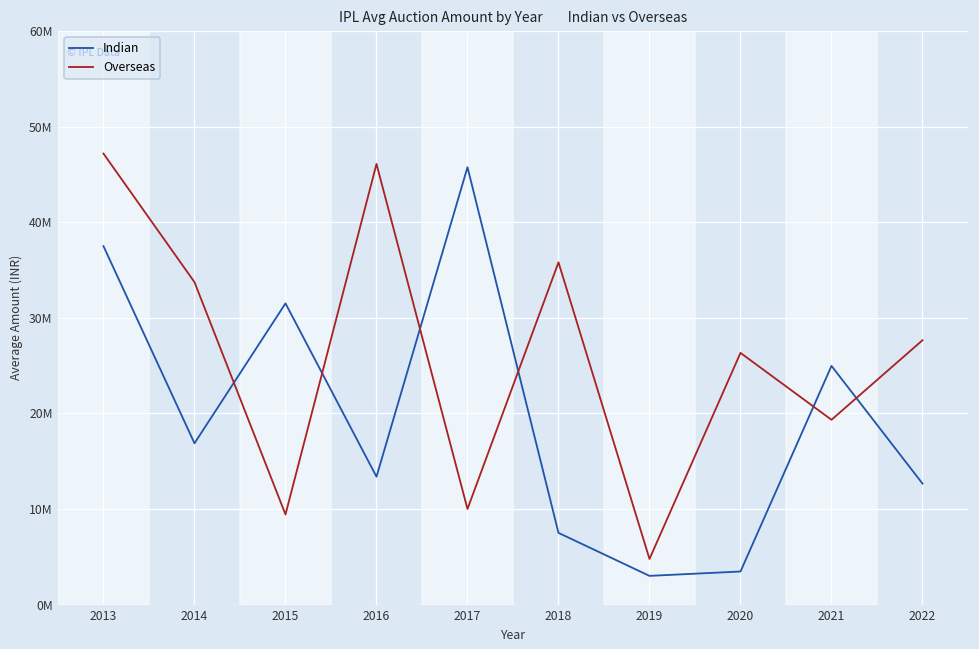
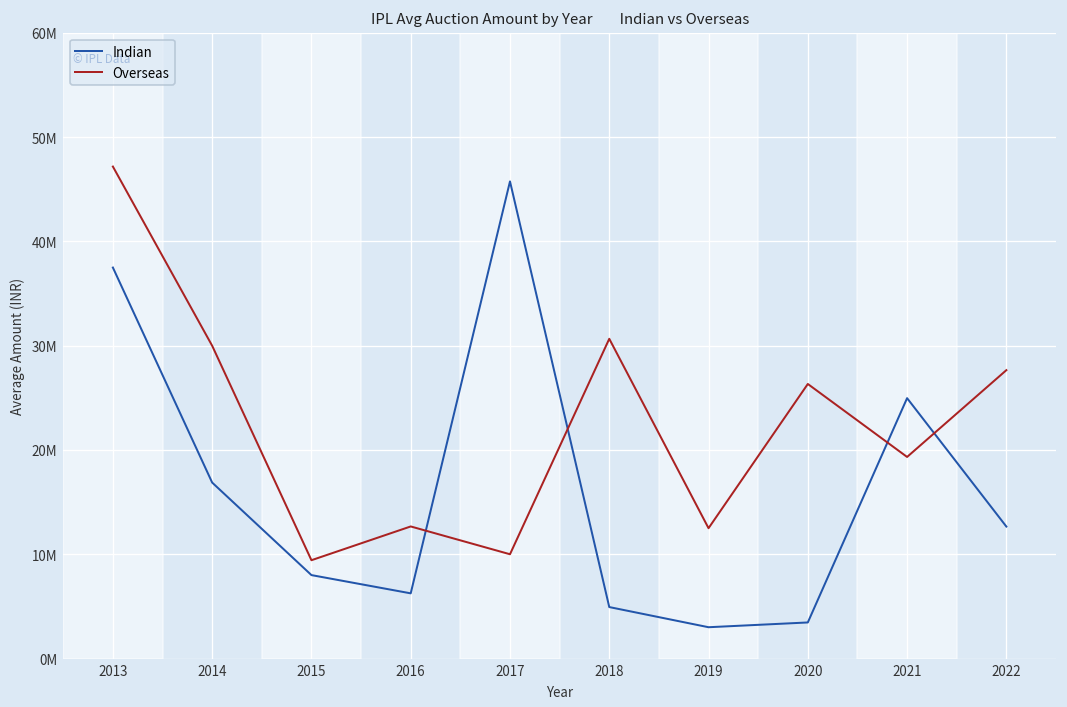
  {
    "Indian": {
      "2013": 38000000,
      "2014": 17000000,
-     "2015": 32000000,
-     "2016": 13000000,
+     "2015": 8000000,
+     "2016": 6000000,
      "2017": 46000000,
-     "2018": 8000000,
+     "2018": 5000000,
      "2019": 3000000,
      "2020": 3000000,
      "2021": 25000000,
      "2022": 13000000
    },
    "Overseas": {
      "2013": 47000000,
-     "2014": 34000000,
+     "2014": 30000000,
      "2015": 9000000,
-     "2016": 46000000,
+     "2016": 13000000,
      "2017": 10000000,
-     "2018": 36000000,
-     "2019": 5000000,
+     "2018": 31000000,
+     "2019": 13000000,
      "2020": 26000000,
      "2021": 19000000,
      "2022": 28000000
    }
  }
